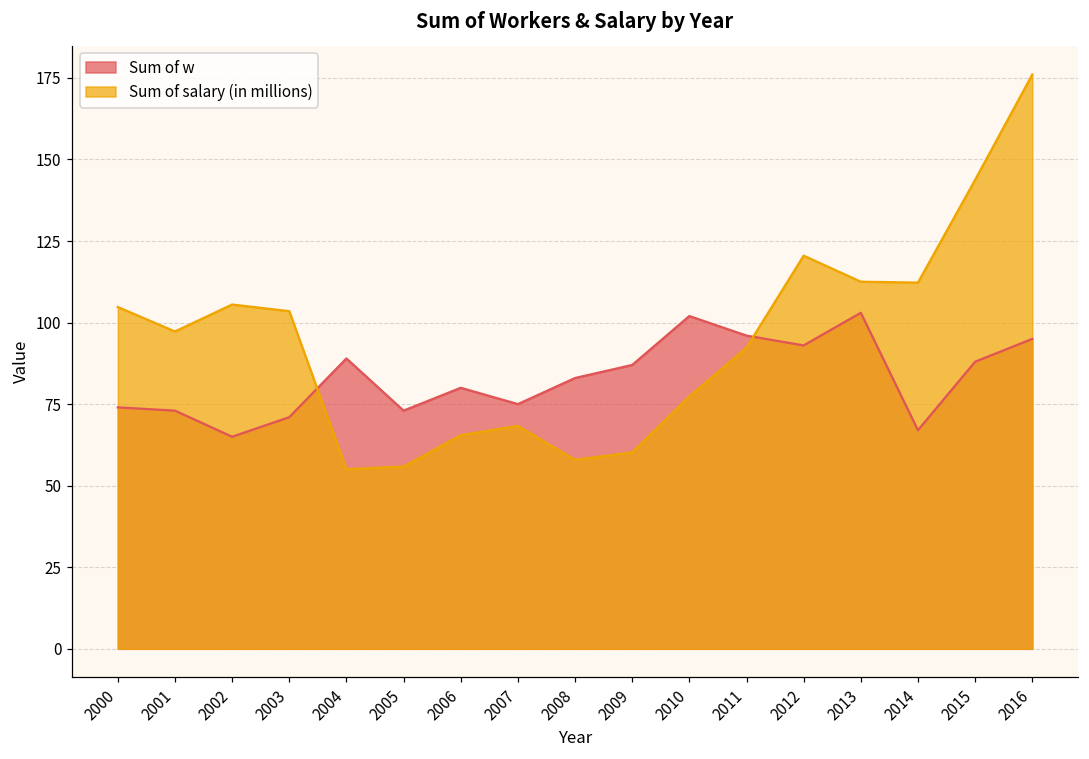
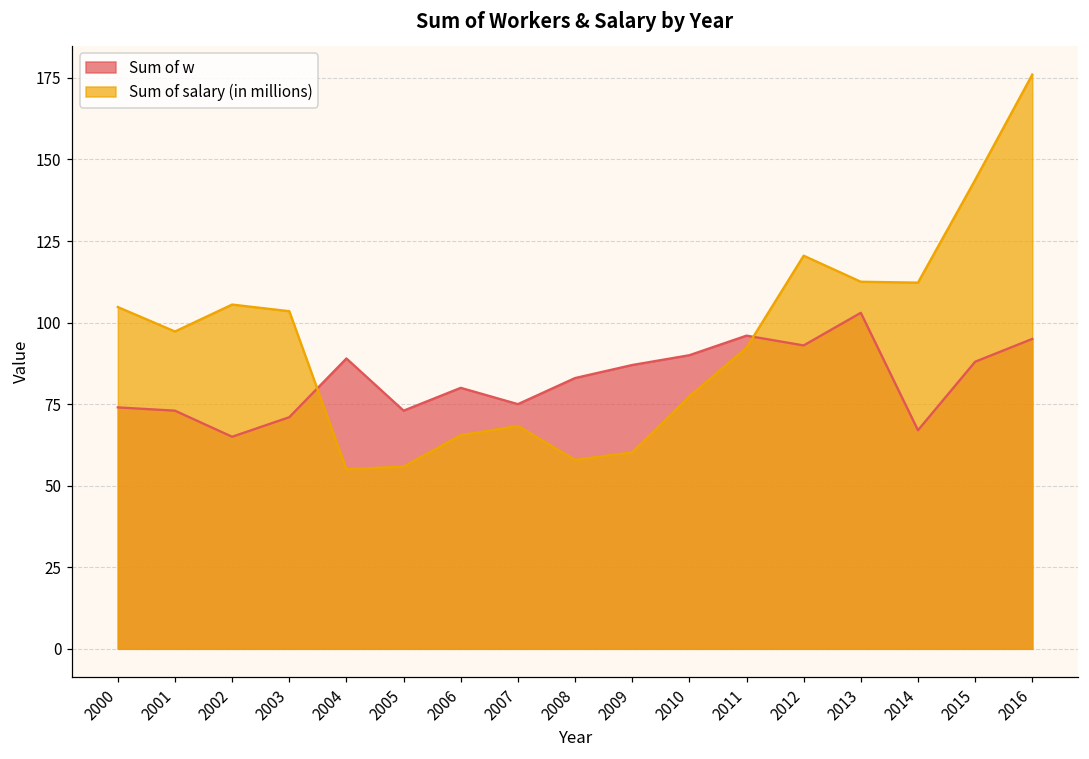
  {
    "Sum of w": {
      "2000": 74,
      "2001": 73,
      "2002": 65,
      "2003": 71,
      "2004": 89,
      "2005": 73,
      "2006": 80,
      "2007": 75,
      "2008": 83,
      "2009": 87,
-     "2010": 102,
+     "2010": 90,
      "2011": 96,
      "2012": 93,
      "2013": 103,
      "2014": 67,
      "2015": 88,
      "2016": 95
    },
    "Sum of salary (in millions)": {
      "2000": 105,
      "2001": 97,
      "2002": 106,
      "2003": 103,
      "2004": 55,
      "2005": 56,
      "2006": 65,
      "2007": 68,
      "2008": 58,
      "2009": 60,
      "2010": 77,
      "2011": 92,
      "2012": 121,
      "2013": 113,
      "2014": 112,
      "2015": 144,
      "2016": 176
    }
  }
